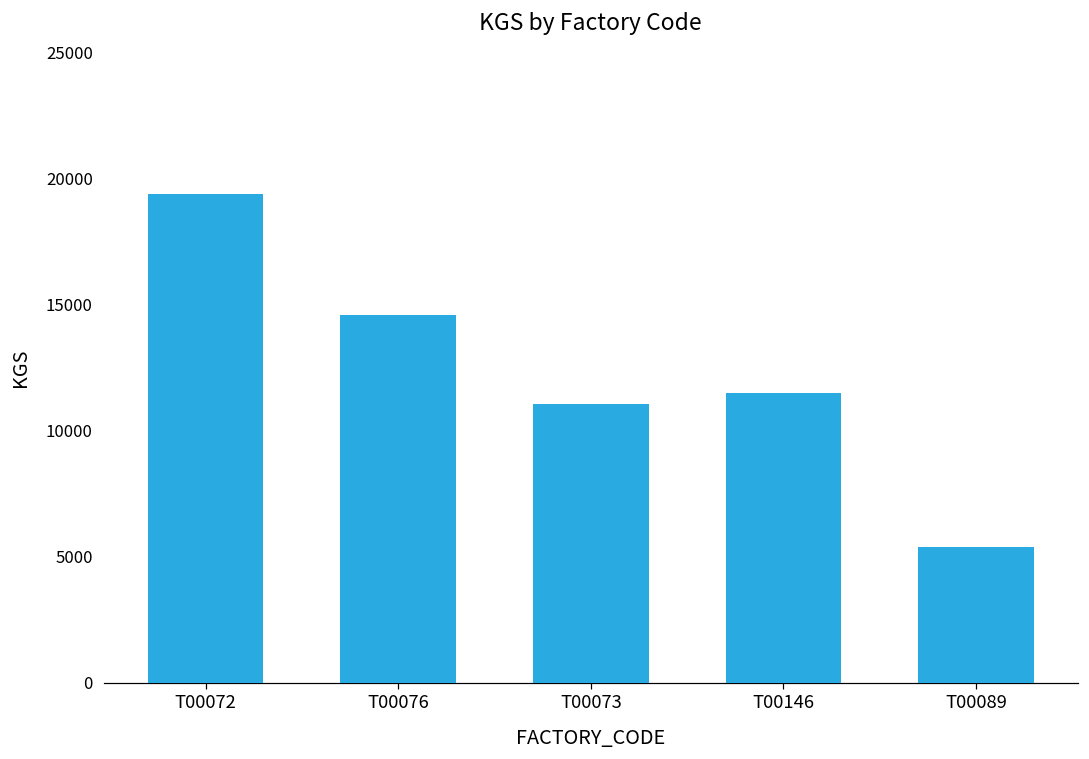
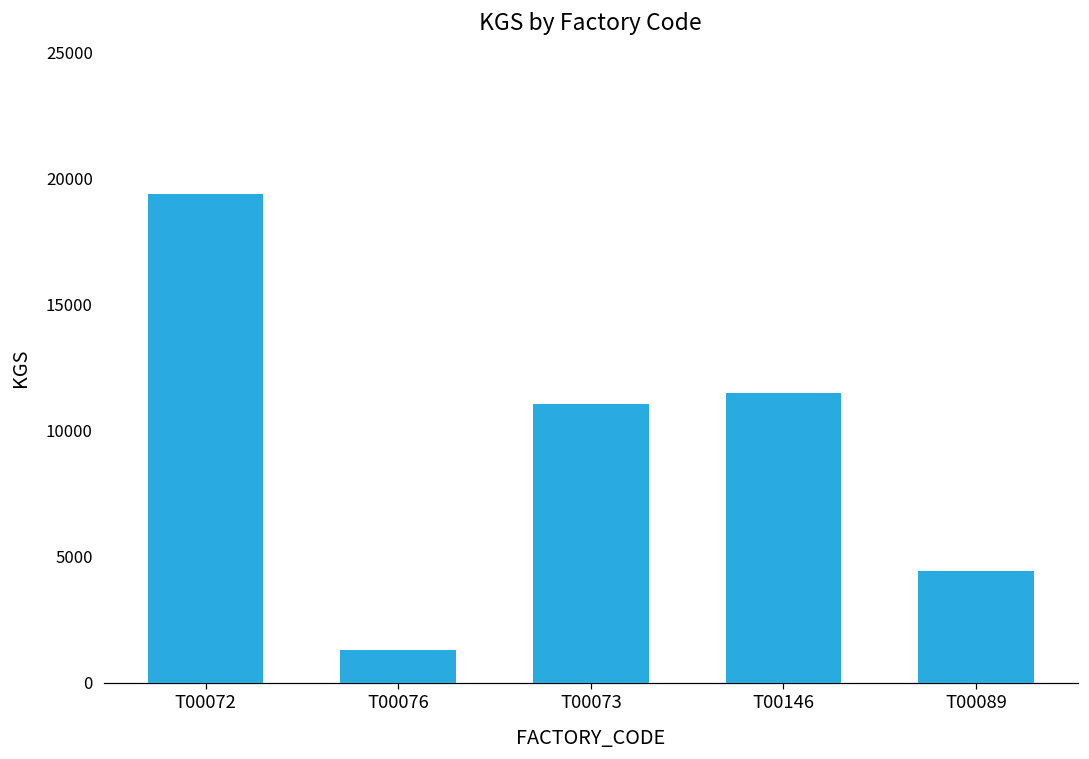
  {
    "T00072": 19400,
-   "T00076": 14600,
+   "T00076": 1300,
    "T00073": 11000,
    "T00146": 11500,
-   "T00089": 5400
+   "T00089": 4400
  }
